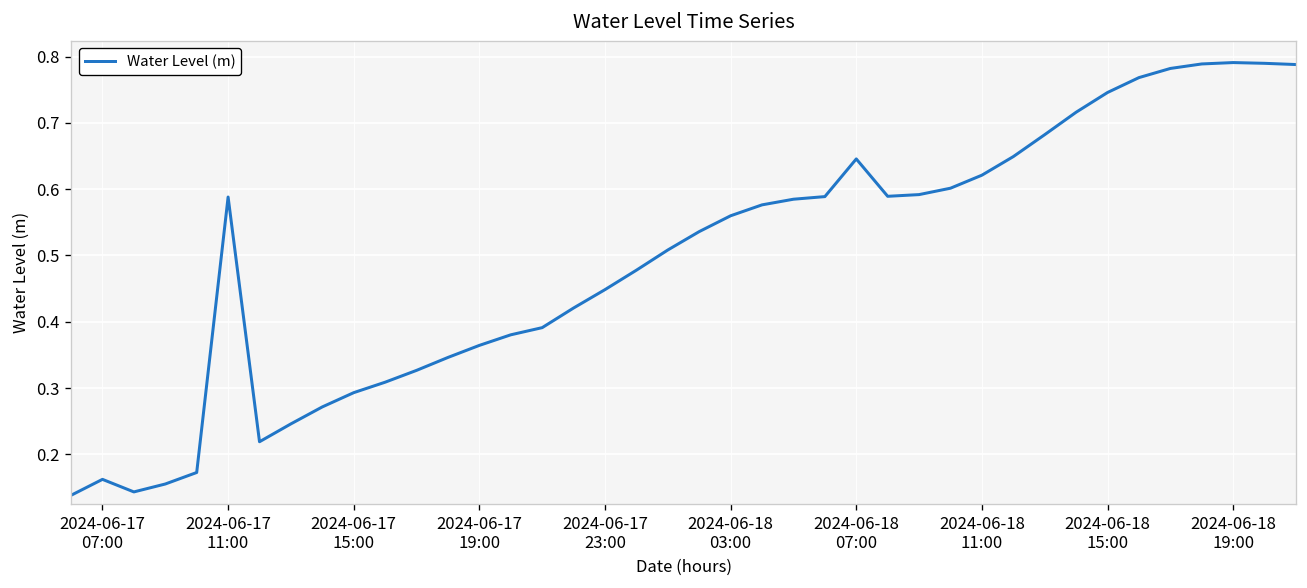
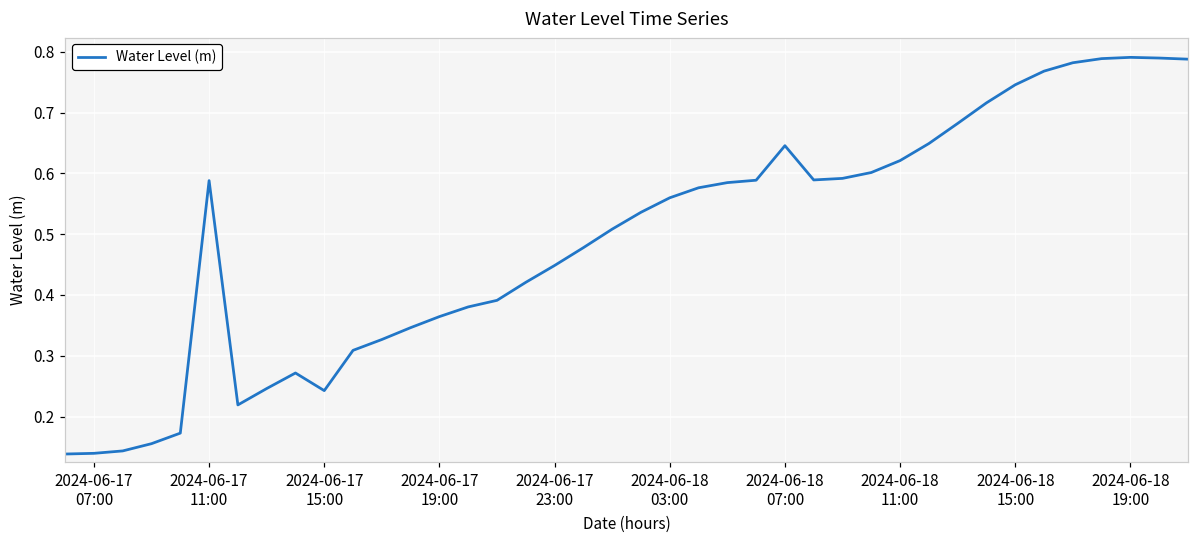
  {
-   "2024-06-17 07:00": 0.16,
+   "2024-06-17 07:00": 0.14,
    "2024-06-17 11:00": 0.59,
-   "2024-06-17 15:00": 0.29,
+   "2024-06-17 15:00": 0.24,
    "2024-06-17 19:00": 0.36,
    "2024-06-17 23:00": 0.45,
    "2024-06-18 03:00": 0.56,
    "2024-06-18 07:00": 0.65,
    "2024-06-18 11:00": 0.62,
    "2024-06-18 15:00": 0.75,
    "2024-06-18 19:00": 0.79
  }
